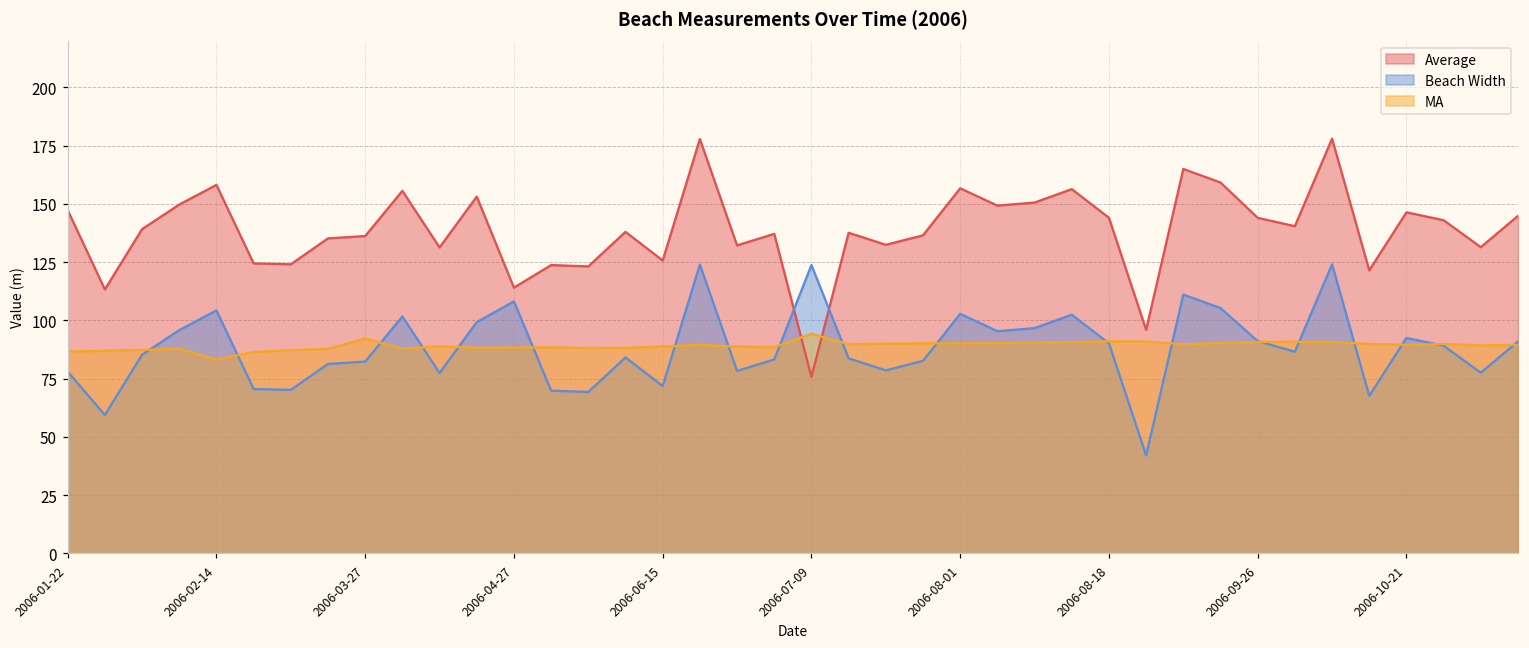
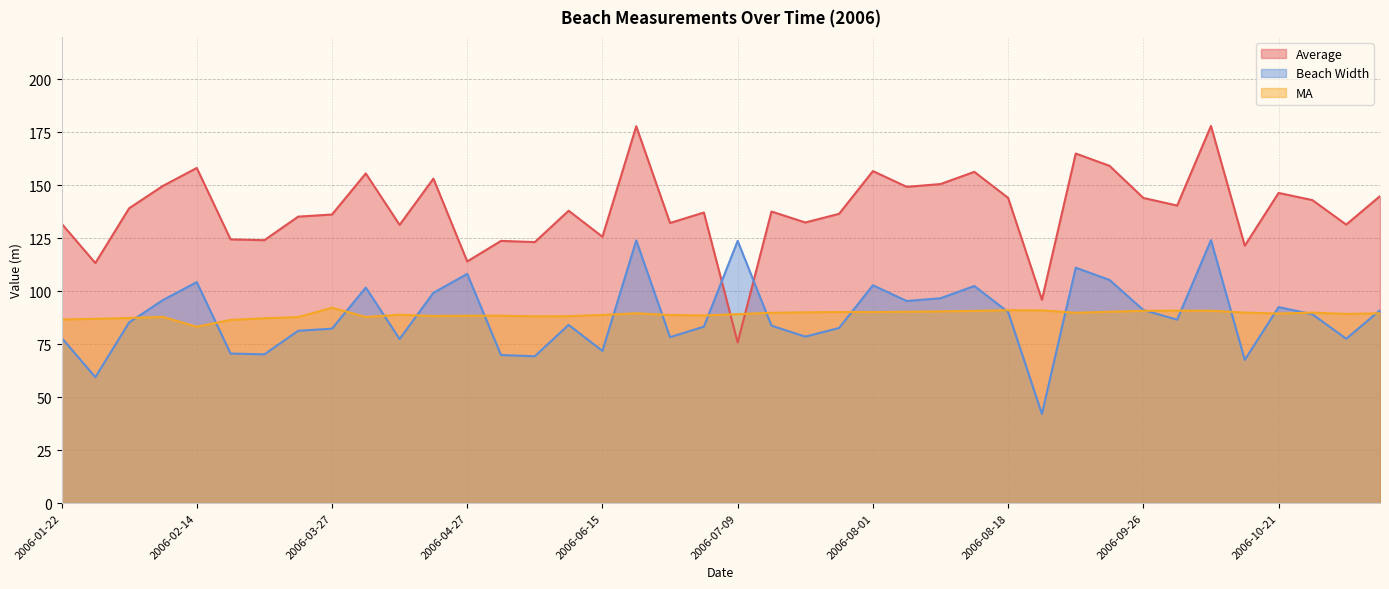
  {
    "Average": {
-     "2006-01-22": 147,
+     "2006-01-22": 132,
      "2006-02-14": 158,
      "2006-03-27": 136,
      "2006-04-27": 114,
      "2006-06-15": 126,
      "2006-07-09": 76,
      "2006-08-01": 157,
      "2006-08-18": 144,
      "2006-09-26": 144,
      "2006-10-21": 146
    },
    "Beach Width": {
      "2006-01-22": 78,
      "2006-02-14": 104,
      "2006-03-27": 82,
      "2006-04-27": 108,
      "2006-06-15": 72,
      "2006-07-09": 124,
      "2006-08-01": 103,
      "2006-10-21": 92
    },
    "MA": {
      "2006-01-22": 87,
      "2006-02-14": 83,
      "2006-03-27": 92,
      "2006-04-27": 88,
      "2006-06-15": 89,
-     "2006-07-09": 94,
+     "2006-07-09": 89,
      "2006-08-01": 90,
      "2006-10-21": 89
    }
  }
